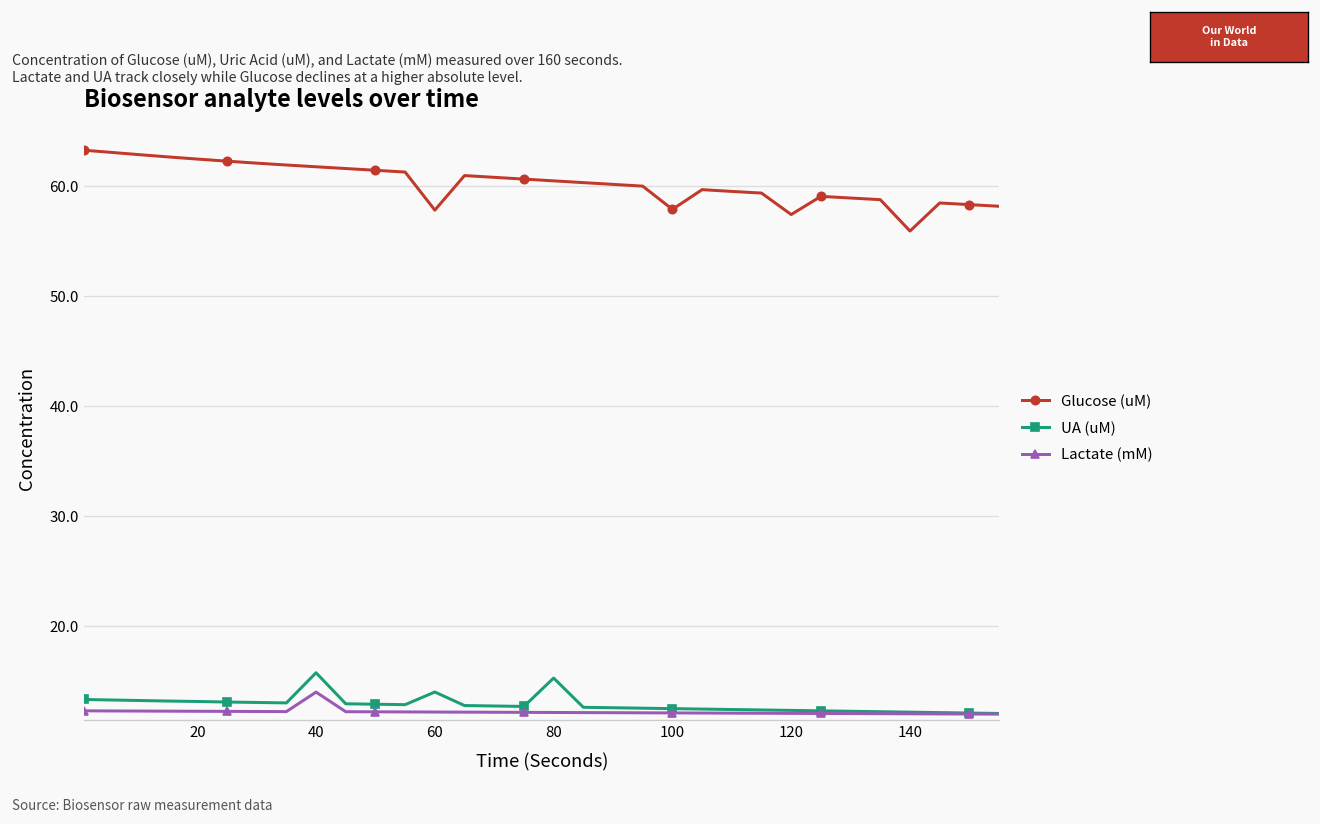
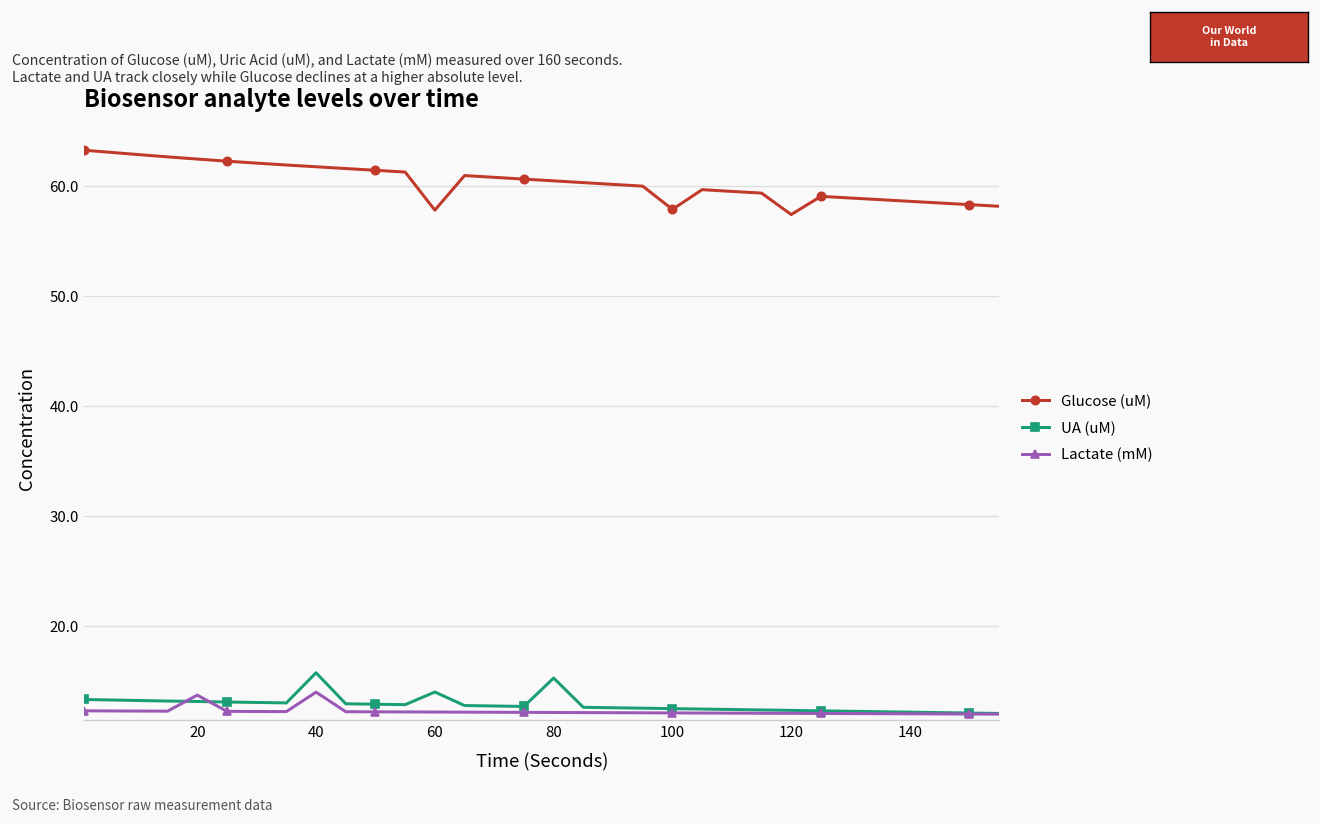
  {
    "Glucose (uM)": {
      "20": 62,
      "40": 62,
      "60": 58,
      "80": 60,
      "100": 58,
      "120": 57,
-     "140": 56
+     "140": 59
    },
    "UA (uM)": {
      "20": 13,
      "40": 16,
      "60": 14,
      "80": 15,
      "100": 13
    },
    "Lactate (mM)": {
-     "20": 12,
+     "20": 14,
      "40": 14,
      "60": 12,
      "80": 12,
      "100": 12
    }
  }
